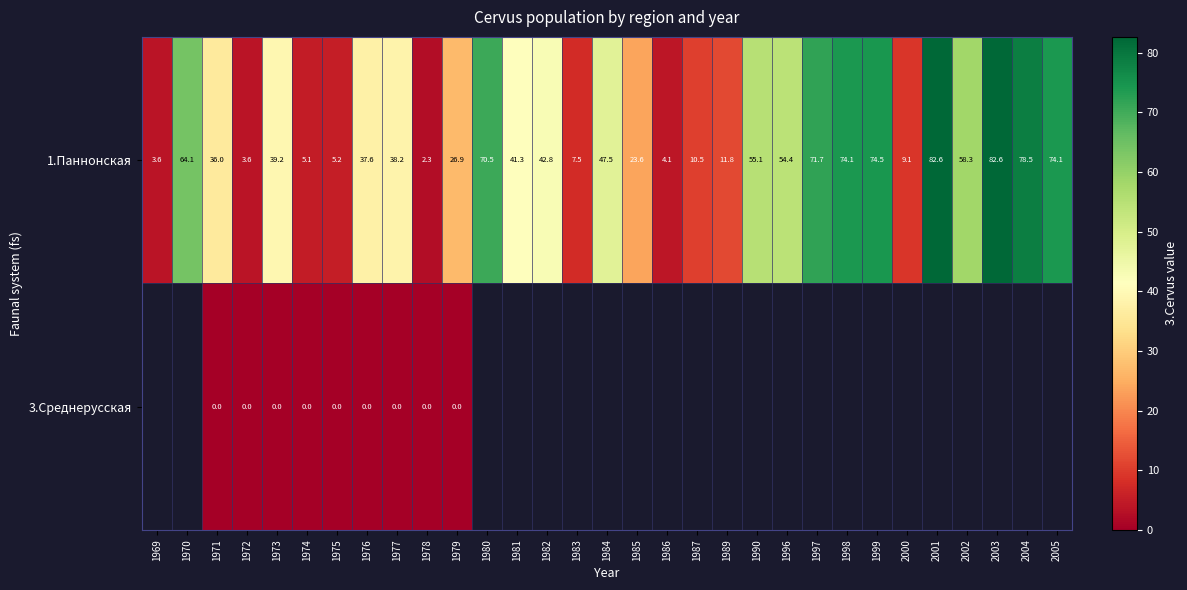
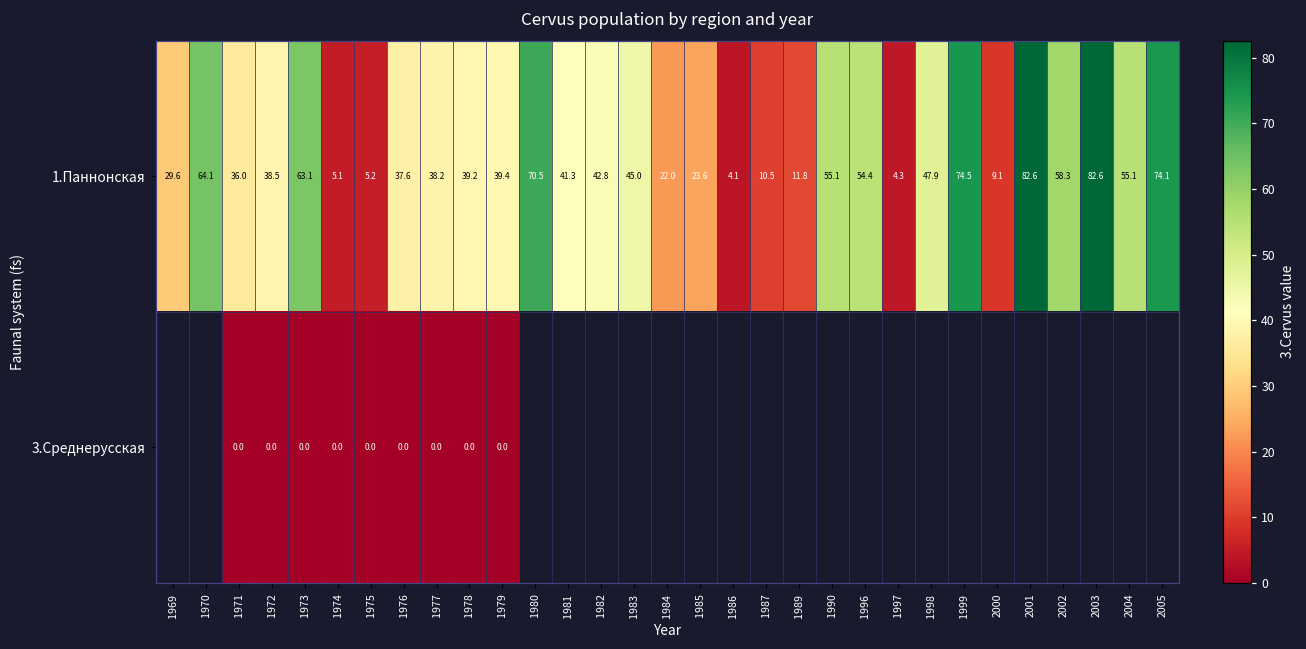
  {
    "1.Паннонская": {
-     "1969": 3.6,
+     "1969": 29.6,
      "1970": 64.1,
      "1971": 36.0,
-     "1972": 3.6,
-     "1973": 39.2,
+     "1972": 38.5,
+     "1973": 63.1,
      "1974": 5.1,
      "1975": 5.2,
      "1976": 37.6,
      "1977": 38.2,
-     "1978": 2.3,
-     "1979": 26.9,
+     "1978": 39.2,
+     "1979": 39.4,
      "1980": 70.5,
      "1981": 41.3,
      "1982": 42.8,
-     "1983": 7.5,
-     "1984": 47.5,
+     "1983": 45.0,
+     "1984": 22.0,
      "1985": 23.6,
      "1986": 4.1,
      "1987": 10.5,
      "1989": 11.8,
      "1990": 55.1,
      "1996": 54.4,
-     "1997": 71.7,
-     "1998": 74.1,
+     "1997": 4.3,
+     "1998": 47.9,
      "1999": 74.5,
      "2000": 9.1,
      "2001": 82.6,
      "2002": 58.3,
      "2003": 82.6,
-     "2004": 78.5,
+     "2004": 55.1,
      "2005": 74.1
    },
    "3.Среднерусская": {
      "1971": 0.0,
      "1972": 0.0,
      "1973": 0.0,
      "1974": 0.0,
      "1975": 0.0,
      "1976": 0.0,
      "1977": 0.0,
      "1978": 0.0,
      "1979": 0.0
    }
  }
